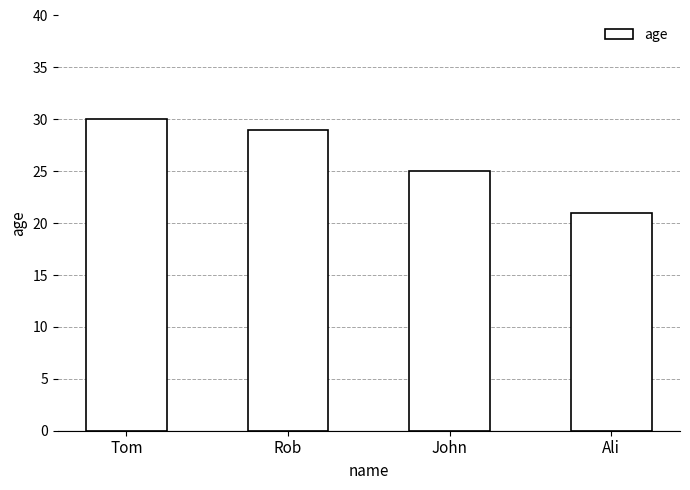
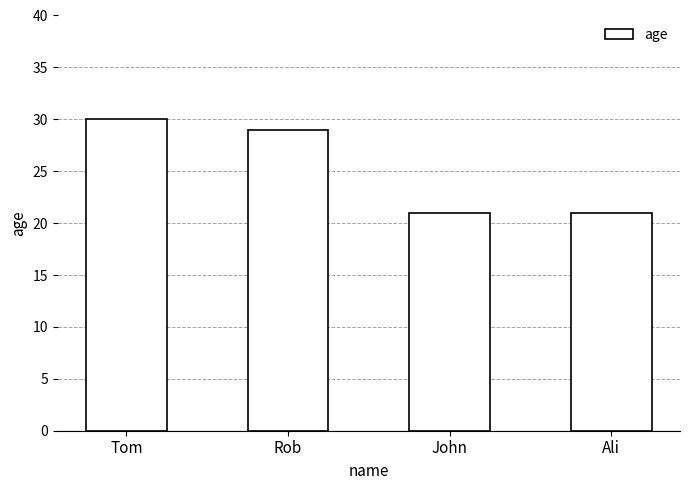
  {
    "Tom": 30,
    "Rob": 29,
-   "John": 25,
+   "John": 21,
    "Ali": 21
  }
